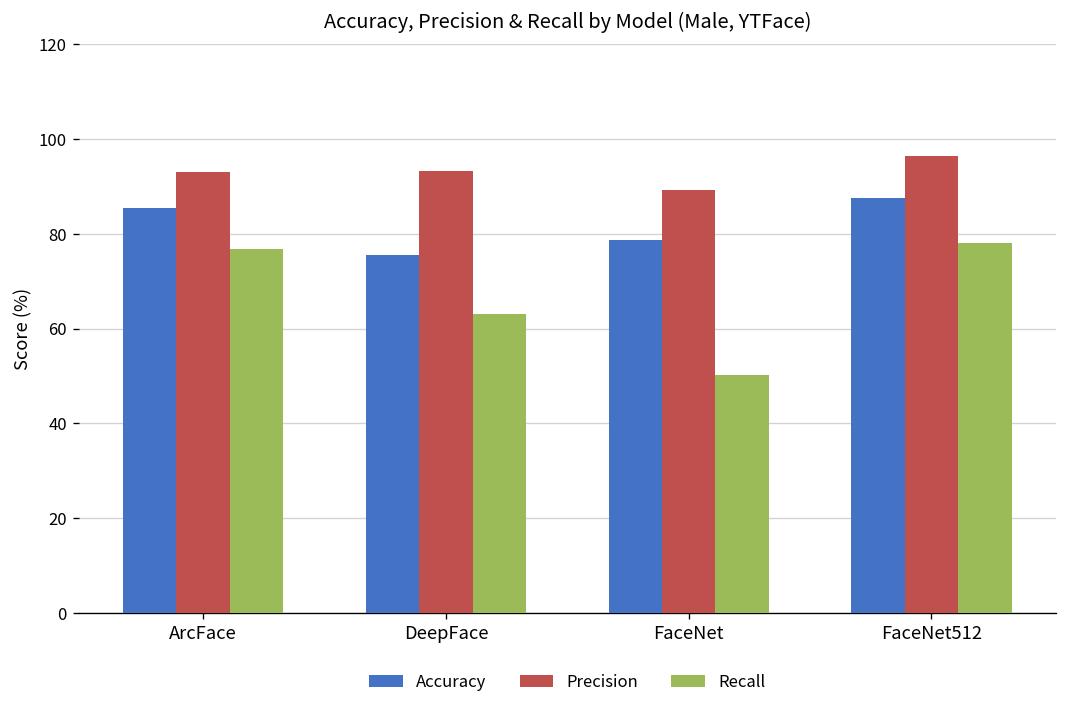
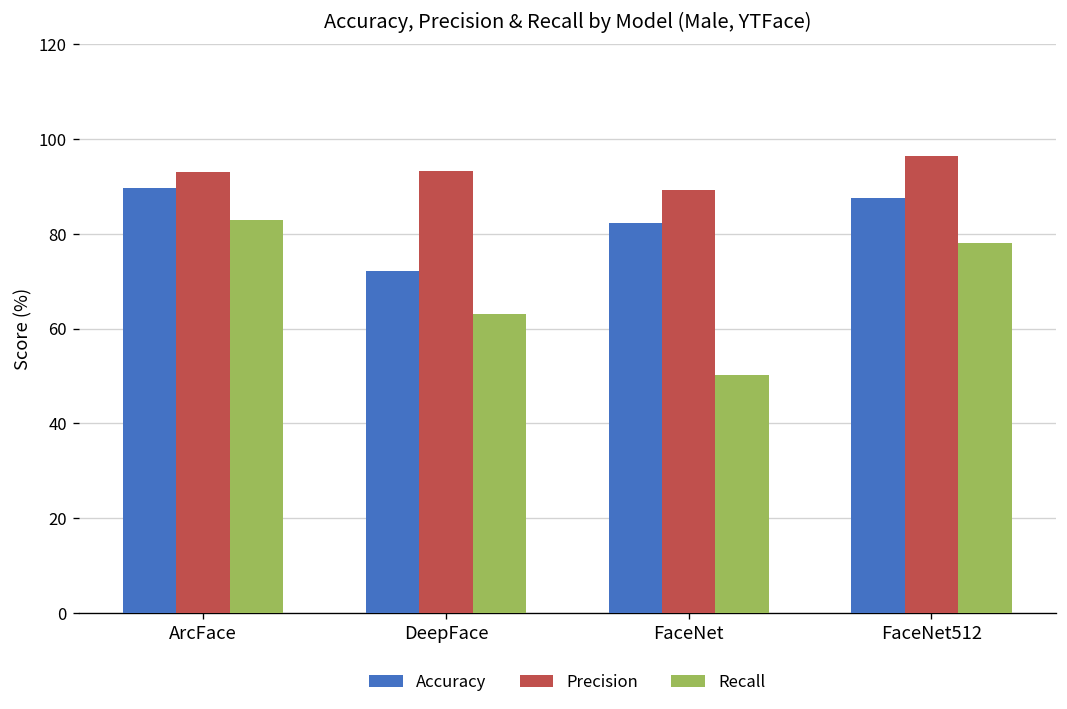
  {
    "Accuracy": {
-     "ArcFace": 86,
-     "DeepFace": 76,
-     "FaceNet": 79,
+     "ArcFace": 90,
+     "DeepFace": 72,
+     "FaceNet": 82,
      "FaceNet512": 88
    },
    "Precision": {
      "ArcFace": 93,
      "DeepFace": 93,
      "FaceNet": 89,
      "FaceNet512": 97
    },
    "Recall": {
-     "ArcFace": 77,
+     "ArcFace": 83,
      "DeepFace": 63,
      "FaceNet": 50,
      "FaceNet512": 78
    }
  }
